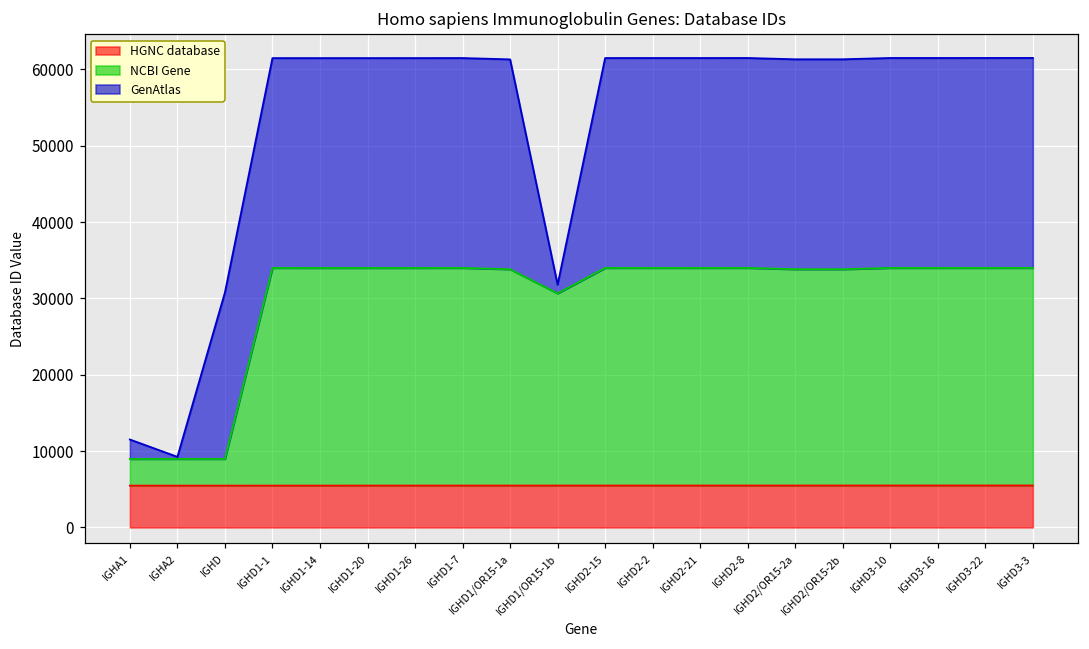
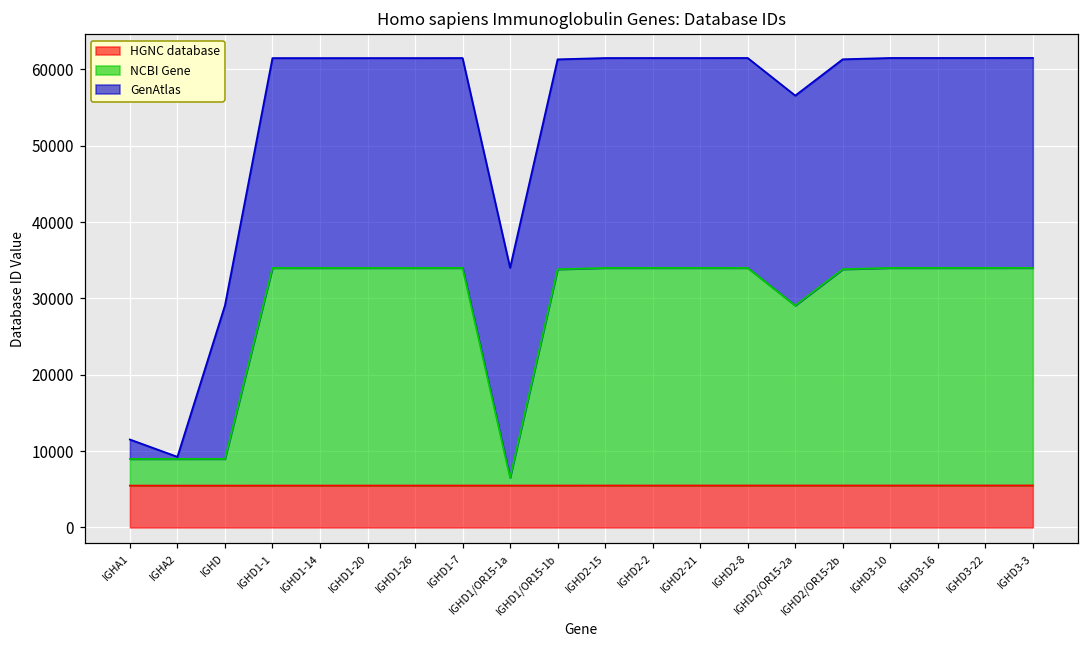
  {
    "HGNC database": {
      "IGHA1": 5000,
      "IGHA2": 5000,
      "IGHD": 5000,
      "IGHD1-1": 5000,
      "IGHD1-14": 5000,
      "IGHD1-20": 5000,
      "IGHD1-26": 5000,
      "IGHD1-7": 5000,
      "IGHD1/OR15-1a": 5000,
      "IGHD1/OR15-1b": 5000,
      "IGHD2-15": 5000,
      "IGHD2-2": 5000,
      "IGHD2-21": 5000,
      "IGHD2-8": 5000,
      "IGHD2/OR15-2a": 5000,
      "IGHD2/OR15-2b": 5000,
      "IGHD3-10": 5000,
      "IGHD3-16": 5000,
      "IGHD3-22": 5000,
      "IGHD3-3": 5000
    },
    "NCBI Gene": {
      "IGHA1": 3000,
      "IGHD": 3000,
      "IGHD1-1": 29000,
      "IGHD1-14": 29000,
      "IGHD1-20": 29000,
      "IGHD1-26": 29000,
      "IGHD1-7": 29000,
-     "IGHD1/OR15-1a": 28000,
-     "IGHD1/OR15-1b": 25000,
+     "IGHD1/OR15-1a": 1000,
+     "IGHD1/OR15-1b": 28000,
      "IGHD2-15": 29000,
      "IGHD2-2": 29000,
      "IGHD2-21": 29000,
      "IGHD2-8": 29000,
-     "IGHD2/OR15-2a": 28000,
+     "IGHD2/OR15-2a": 24000,
      "IGHD2/OR15-2b": 28000,
      "IGHD3-10": 28000,
      "IGHD3-16": 28000,
      "IGHD3-22": 28000,
      "IGHD3-3": 29000
    },
    "GenAtlas": {
      "IGHA1": 3000,
-     "IGHD": 22000,
+     "IGHD": 20000,
      "IGHD1-1": 27000,
      "IGHD1-14": 27000,
      "IGHD1-20": 27000,
      "IGHD1-26": 27000,
      "IGHD1-7": 27000,
      "IGHD1/OR15-1a": 27000,
-     "IGHD1/OR15-1b": 1000,
+     "IGHD1/OR15-1b": 27000,
      "IGHD2-15": 27000,
      "IGHD2-2": 27000,
      "IGHD2-21": 27000,
      "IGHD2-8": 27000,
      "IGHD2/OR15-2a": 28000,
      "IGHD2/OR15-2b": 28000,
      "IGHD3-10": 28000,
      "IGHD3-16": 28000,
      "IGHD3-22": 28000,
      "IGHD3-3": 28000
    }
  }
